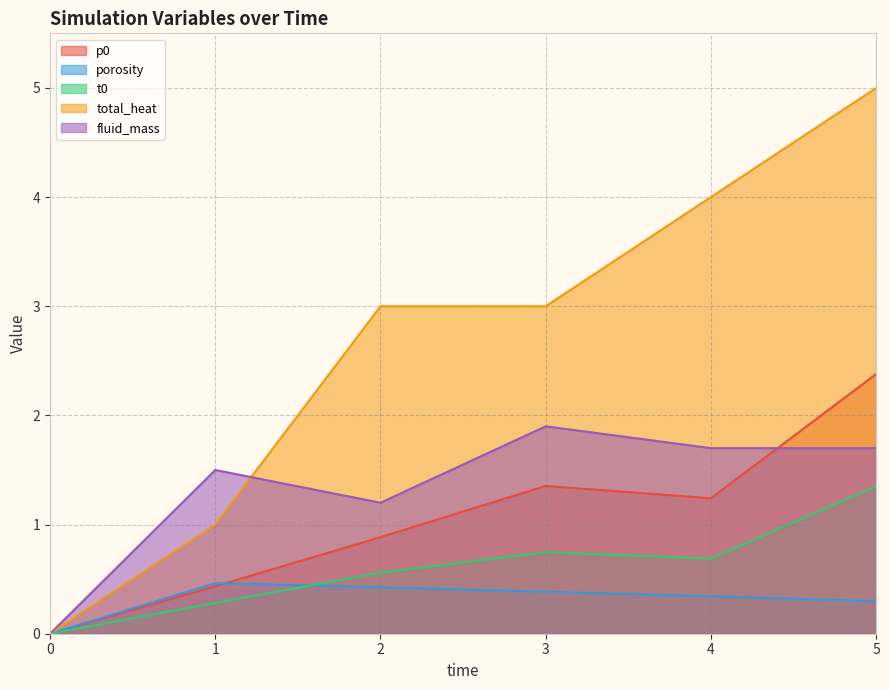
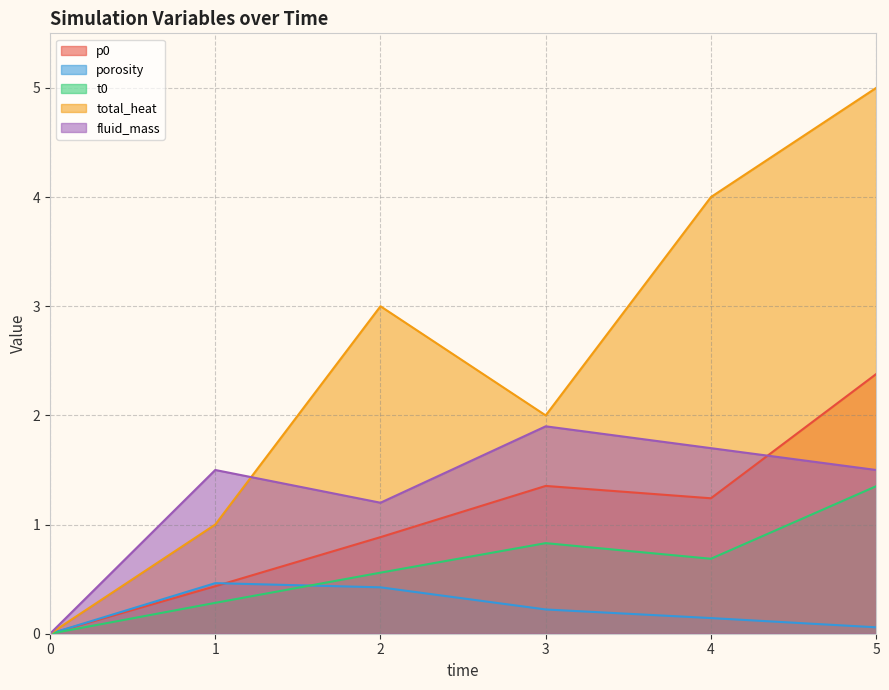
  {
    "p0": {
      "1": 0.43,
      "2": 0.88,
      "3": 1.35,
      "4": 1.24,
      "5": 2.38
    },
    "porosity": {
      "1": 0.46,
      "2": 0.42,
-     "3": 0.38,
-     "4": 0.34,
-     "5": 0.30
+     "3": 0.22,
+     "4": 0.14,
+     "5": 0.06
    },
    "t0": {
      "1": 0.28,
      "2": 0.56,
-     "3": 0.75,
+     "3": 0.83,
      "4": 0.69,
      "5": 1.35
    },
    "total_heat": {
      "1": 1,
      "2": 3,
-     "3": 3,
+     "3": 2,
      "4": 4,
      "5": 5
    },
    "fluid_mass": {
      "1": 1.5,
      "2": 1.2,
      "3": 1.9,
      "4": 1.7,
-     "5": 1.7
+     "5": 1.5
    }
  }
